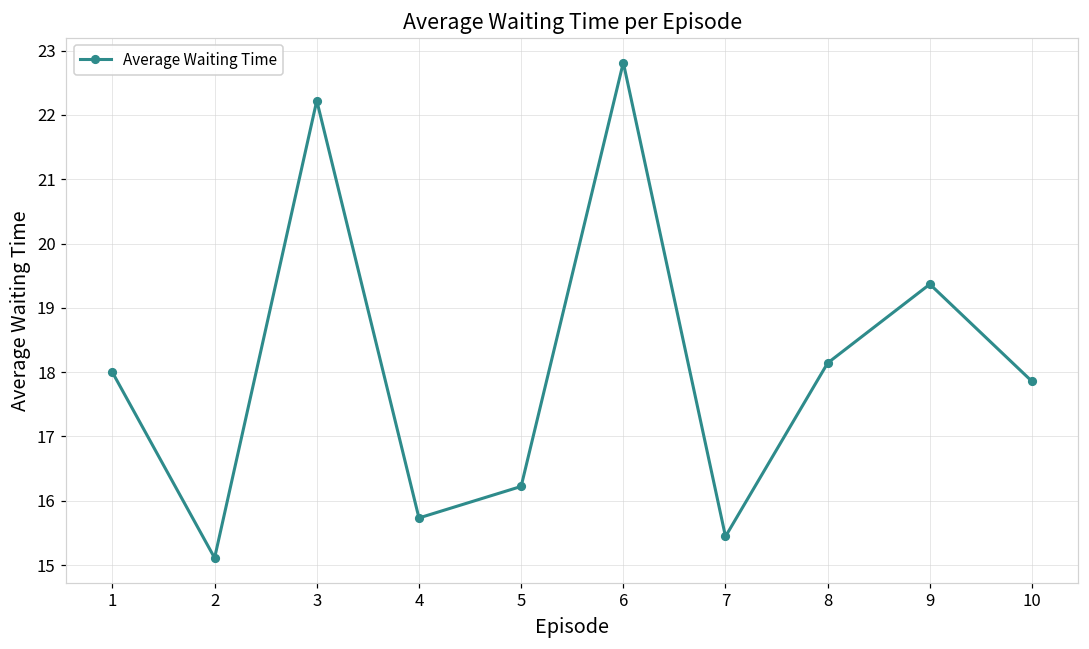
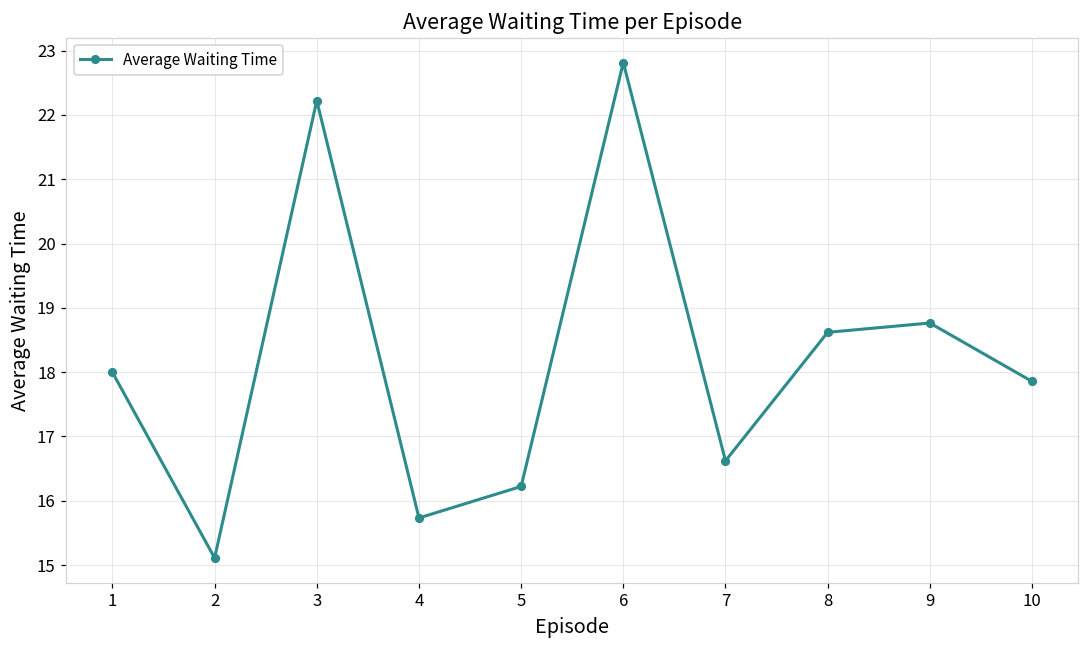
  {
    "1": 18.0,
    "2": 15.1,
    "3": 22.2,
    "4": 15.7,
    "5": 16.2,
    "6": 22.8,
-   "7": 15.4,
-   "8": 18.1,
-   "9": 19.4,
+   "7": 16.6,
+   "8": 18.6,
+   "9": 18.8,
    "10": 17.9
  }
